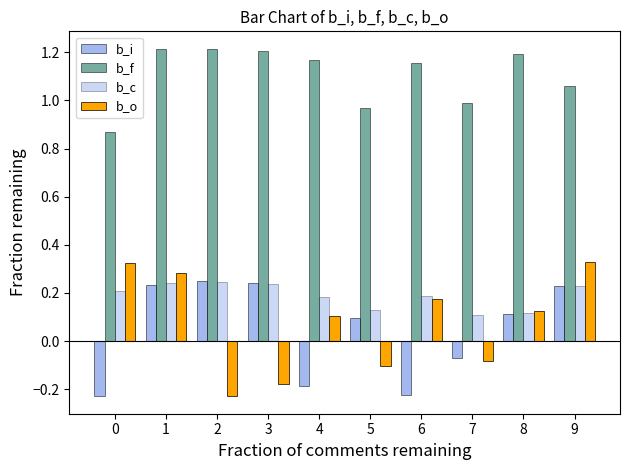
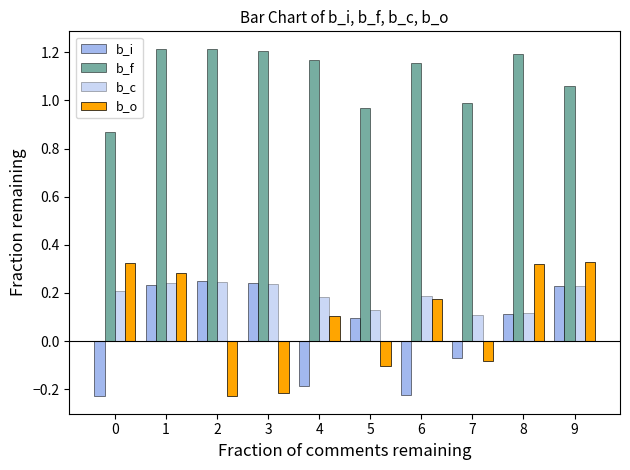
  {
    "b_f": {
      "0": 0.87,
      "1": 1.21,
      "2": 1.21,
      "3": 1.20,
      "4": 1.17,
      "5": 0.97,
      "6": 1.16,
      "7": 0.99,
      "8": 1.19,
      "9": 1.06
    },
    "b_o": {
      "0": 0.33,
      "1": 0.28,
      "2": -0.23,
-     "3": -0.18,
+     "3": -0.21,
      "4": 0.11,
      "5": -0.10,
      "6": 0.17,
      "7": -0.08,
-     "8": 0.12,
+     "8": 0.32,
      "9": 0.33
    }
  }
